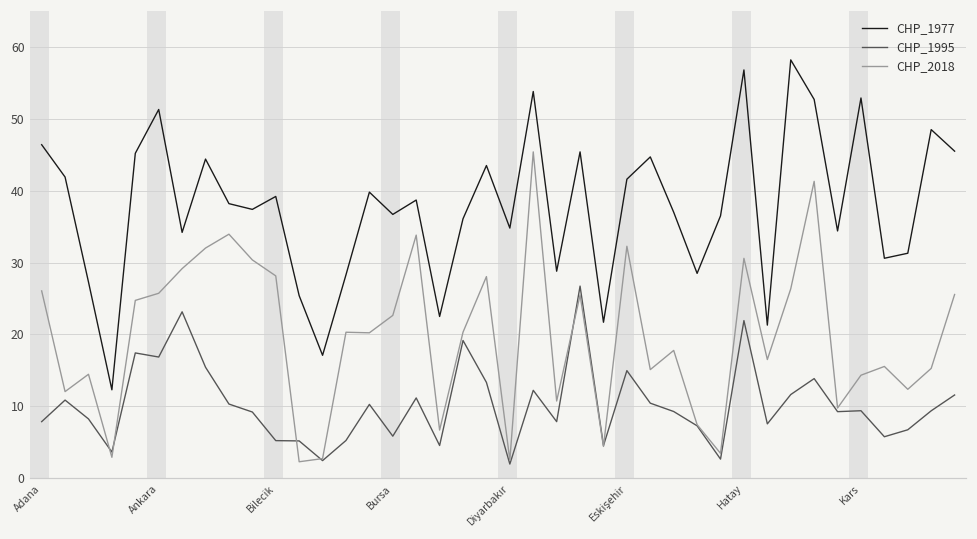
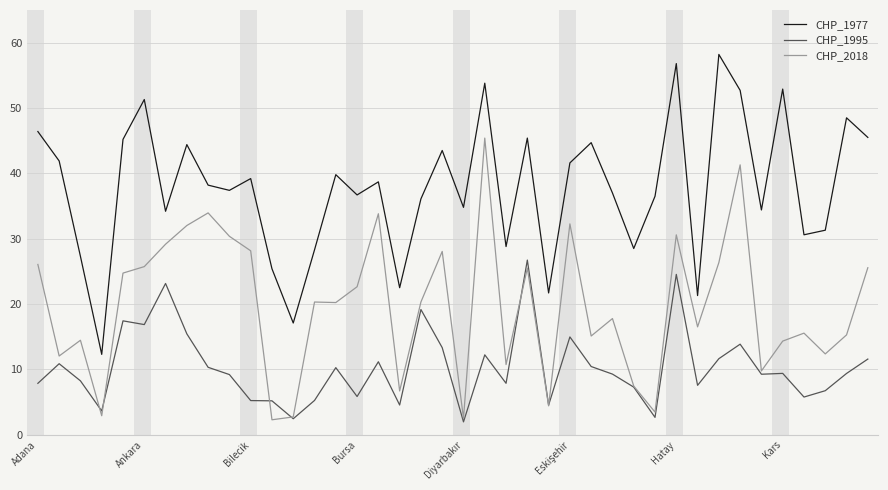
  {
    "CHP_1977": {
      "Adana": 46,
      "Ankara": 51,
      "Bilecik": 39,
      "Bursa": 37,
      "Diyarbakır": 35,
      "Eskişehir": 42,
      "Hatay": 57,
      "Kars": 53
    },
    "CHP_1995": {
      "Adana": 8,
      "Ankara": 17,
      "Bilecik": 5,
      "Bursa": 6,
      "Diyarbakır": 2,
      "Eskişehir": 15,
-     "Hatay": 22,
+     "Hatay": 25,
      "Kars": 9
    },
    "CHP_2018": {
      "Adana": 26,
      "Ankara": 26,
      "Bilecik": 28,
      "Bursa": 23,
      "Diyarbakır": 3,
      "Eskişehir": 32,
      "Hatay": 31,
      "Kars": 14
    }
  }
